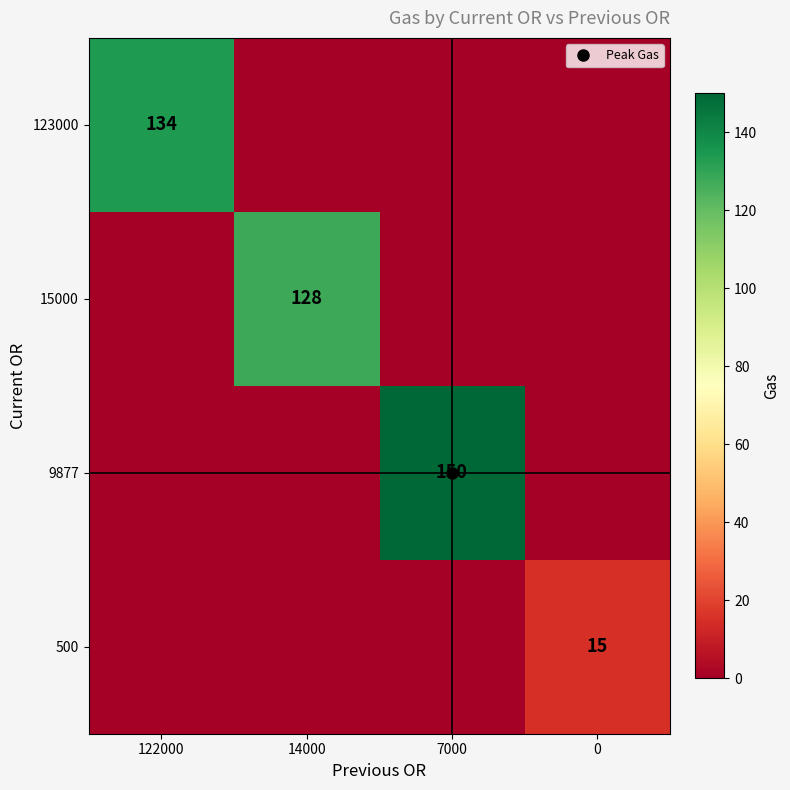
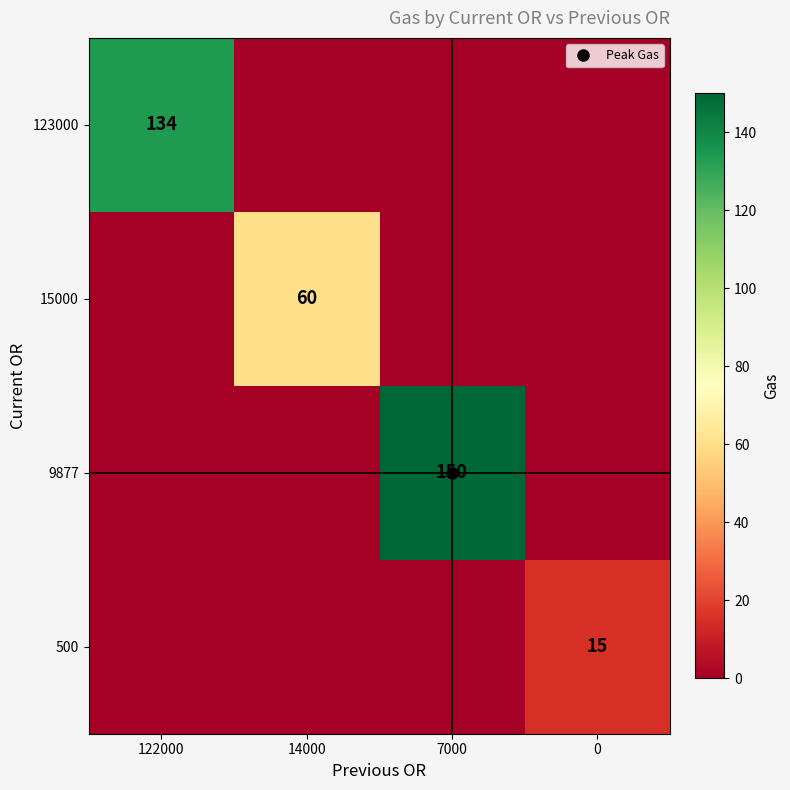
  {
    "123000": {
      "122000": 134
    },
    "15000": {
-     "14000": 128
+     "14000": 60
    },
    "500": {
      "0": 15
    }
  }
